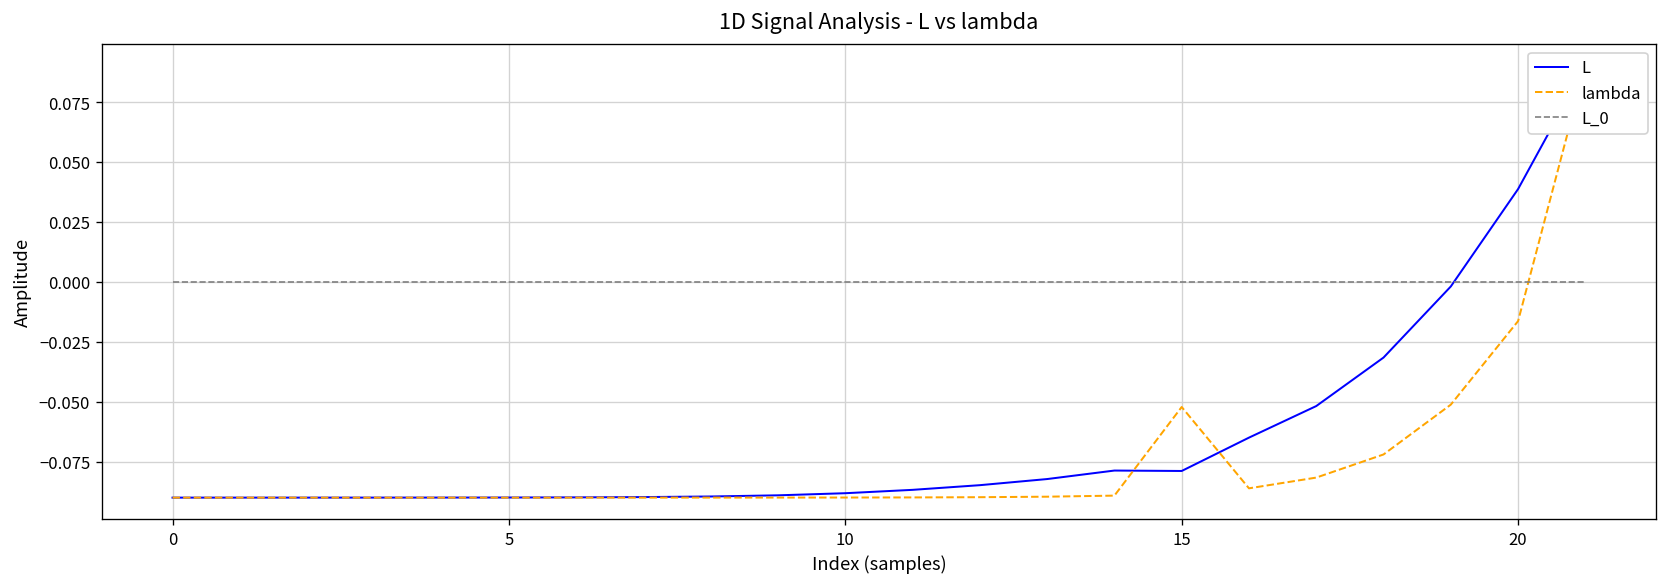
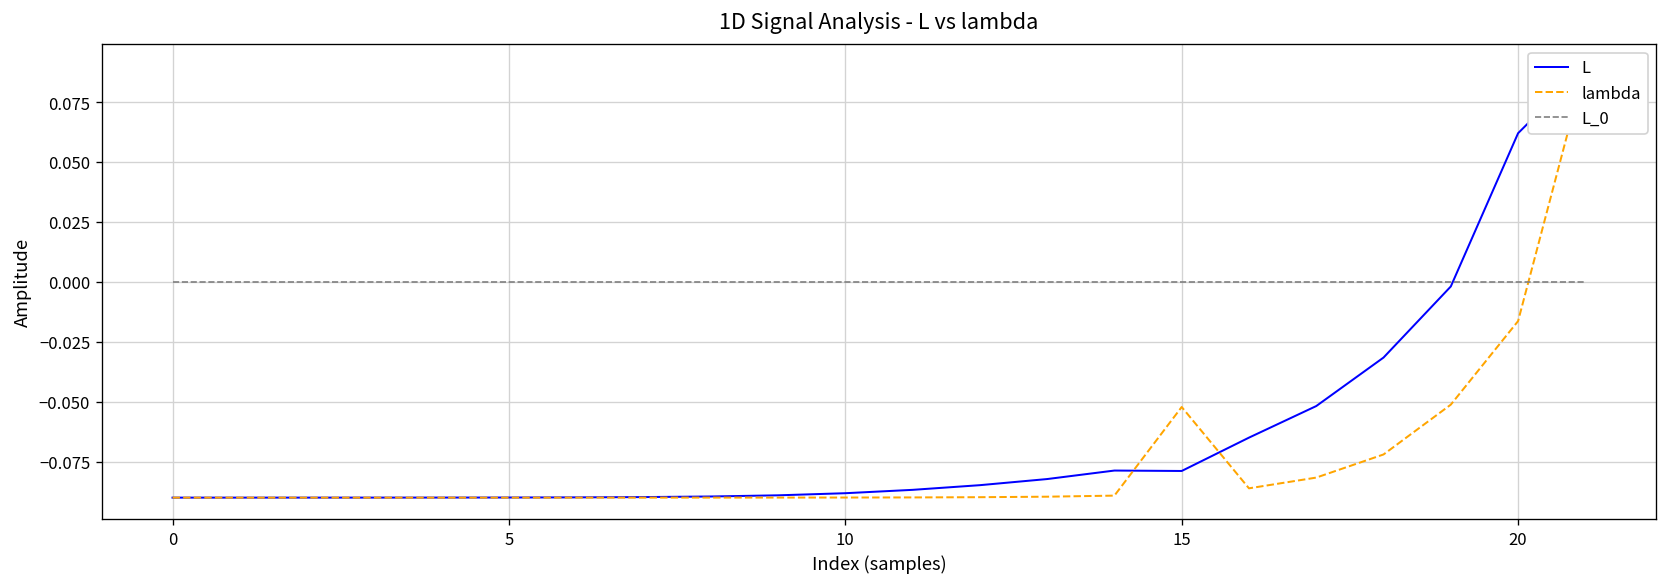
  {
    "L": {
      "10": -0.088,
      "15": -0.079,
-     "20": 0.039
+     "20": 0.062
    },
    "lambda": {
      "10": -0.090,
      "15": -0.052,
      "20": -0.016
    },
    "L_0": {
      "0": 0.000,
      "5": 0.000,
      "10": 0.000,
      "15": 0.000,
      "20": 0.000
    }
  }
